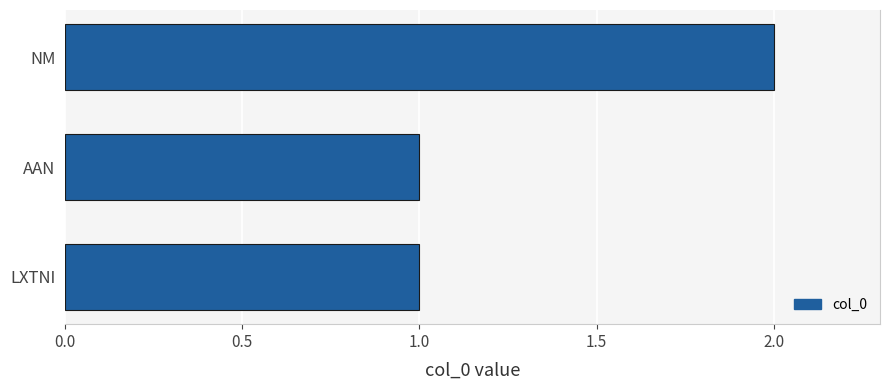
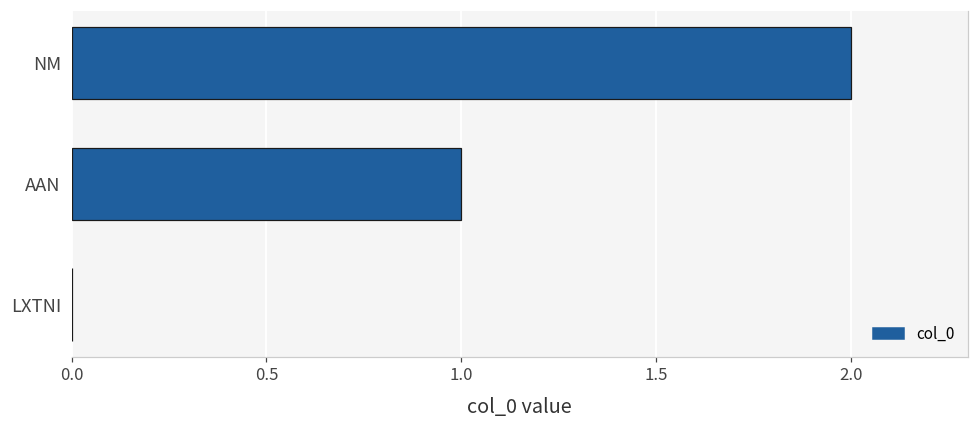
  {
    "NM": 2,
    "AAN": 1,
-   "LXTNI": 1
+   "LXTNI": 0
  }
